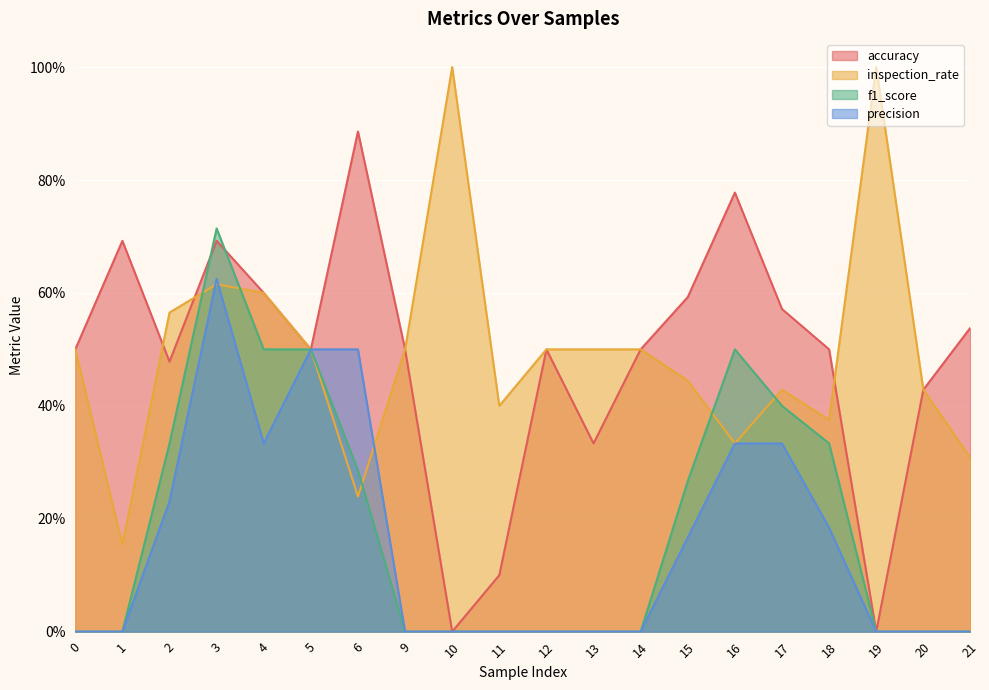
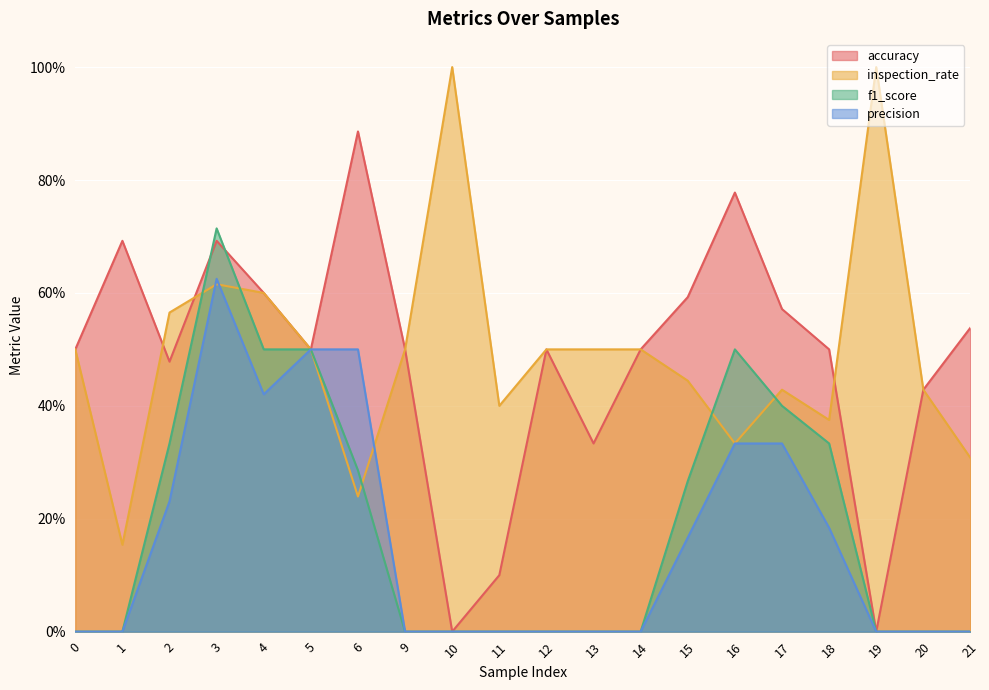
  {
    "accuracy": {
      "1": "69%",
      "2": "48%",
      "3": "69%",
      "6": "89%",
      "11": "10%",
      "13": "33%",
      "15": "59%",
      "16": "78%",
      "17": "57%",
      "18": "50%",
      "21": "54%"
    },
    "inspection_rate": {
      "1": "15%",
      "2": "57%",
      "3": "62%",
      "6": "24%",
      "10": "100%",
      "11": "40%",
      "13": "50%",
      "15": "44%",
      "17": "43%",
      "18": "38%",
      "21": "31%"
    },
    "f1_score": {
      "2": "33%",
      "3": "71%",
      "4": "50%",
      "6": "29%",
      "15": "27%",
      "16": "50%",
      "17": "40%",
      "18": "33%"
    },
    "precision": {
      "2": "23%",
      "3": "63%",
-     "4": "33%",
+     "4": "42%",
      "6": "50%",
      "15": "17%",
      "17": "33%",
      "18": "18%"
    }
  }
